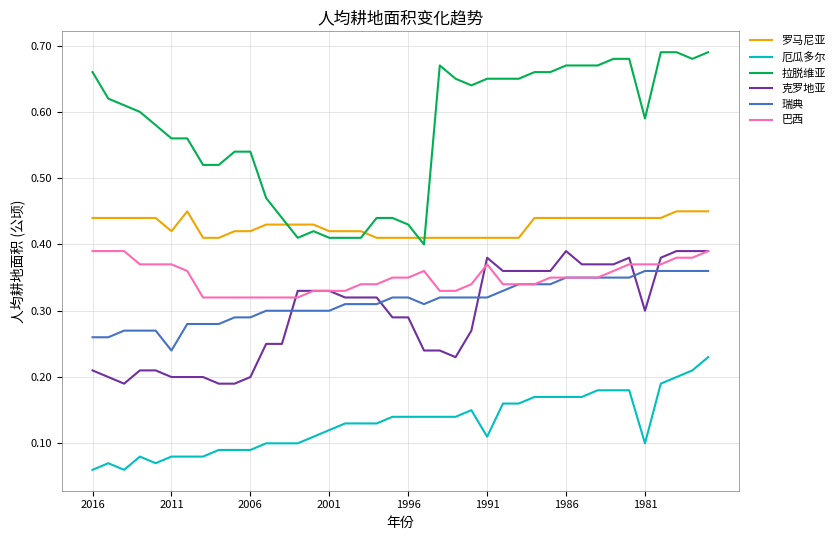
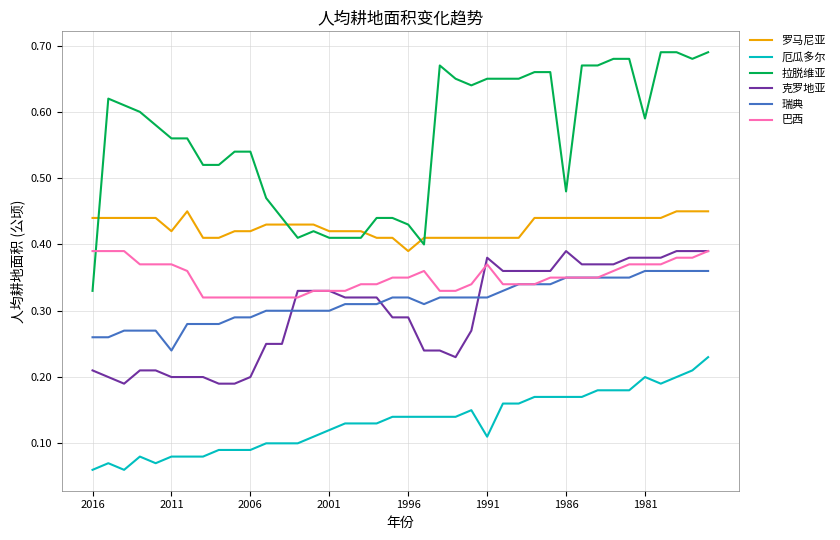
  {
    "罗马尼亚": {
      "2016": 0.44,
      "2011": 0.42,
      "2006": 0.42,
      "2001": 0.42,
-     "1996": 0.41,
+     "1996": 0.39,
      "1991": 0.41,
      "1986": 0.44,
      "1981": 0.44
    },
    "厄瓜多尔": {
      "2016": 0.06,
      "2011": 0.08,
      "2006": 0.09,
      "2001": 0.12,
      "1996": 0.14,
      "1991": 0.11,
      "1986": 0.17,
-     "1981": 0.1
+     "1981": 0.2
    },
    "拉脱维亚": {
-     "2016": 0.66,
+     "2016": 0.33,
      "2011": 0.56,
      "2006": 0.54,
      "2001": 0.41,
      "1996": 0.43,
      "1991": 0.65,
-     "1986": 0.67,
+     "1986": 0.48,
      "1981": 0.59
    },
    "克罗地亚": {
      "2016": 0.21,
      "2011": 0.20,
      "2006": 0.20,
      "1996": 0.29,
      "1991": 0.38,
      "1986": 0.39,
-     "1981": 0.30
+     "1981": 0.38
    },
    "瑞典": {
      "2016": 0.26,
      "2011": 0.24,
      "2006": 0.29,
      "2001": 0.30,
      "1996": 0.32,
      "1991": 0.32,
      "1981": 0.36
    },
    "巴西": {
      "2016": 0.39,
      "2011": 0.37,
      "2006": 0.32,
      "1996": 0.35,
      "1991": 0.37,
      "1981": 0.37
    }
  }
